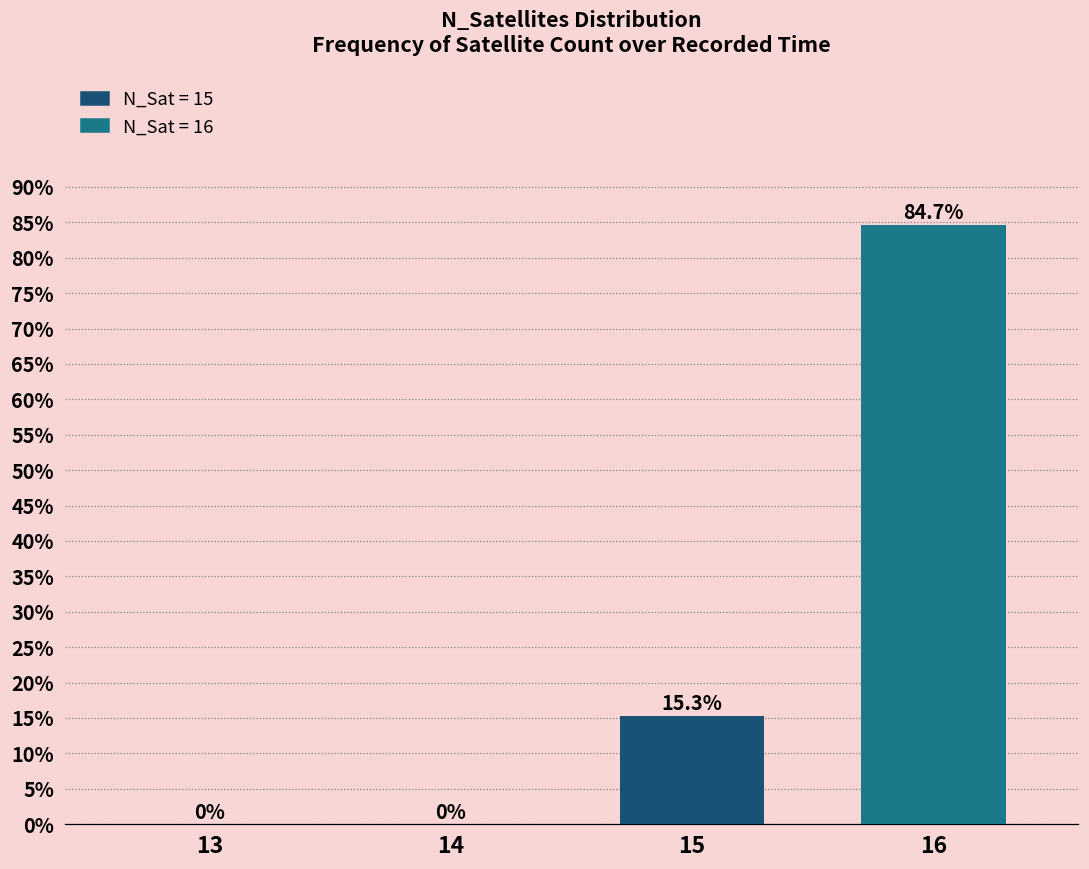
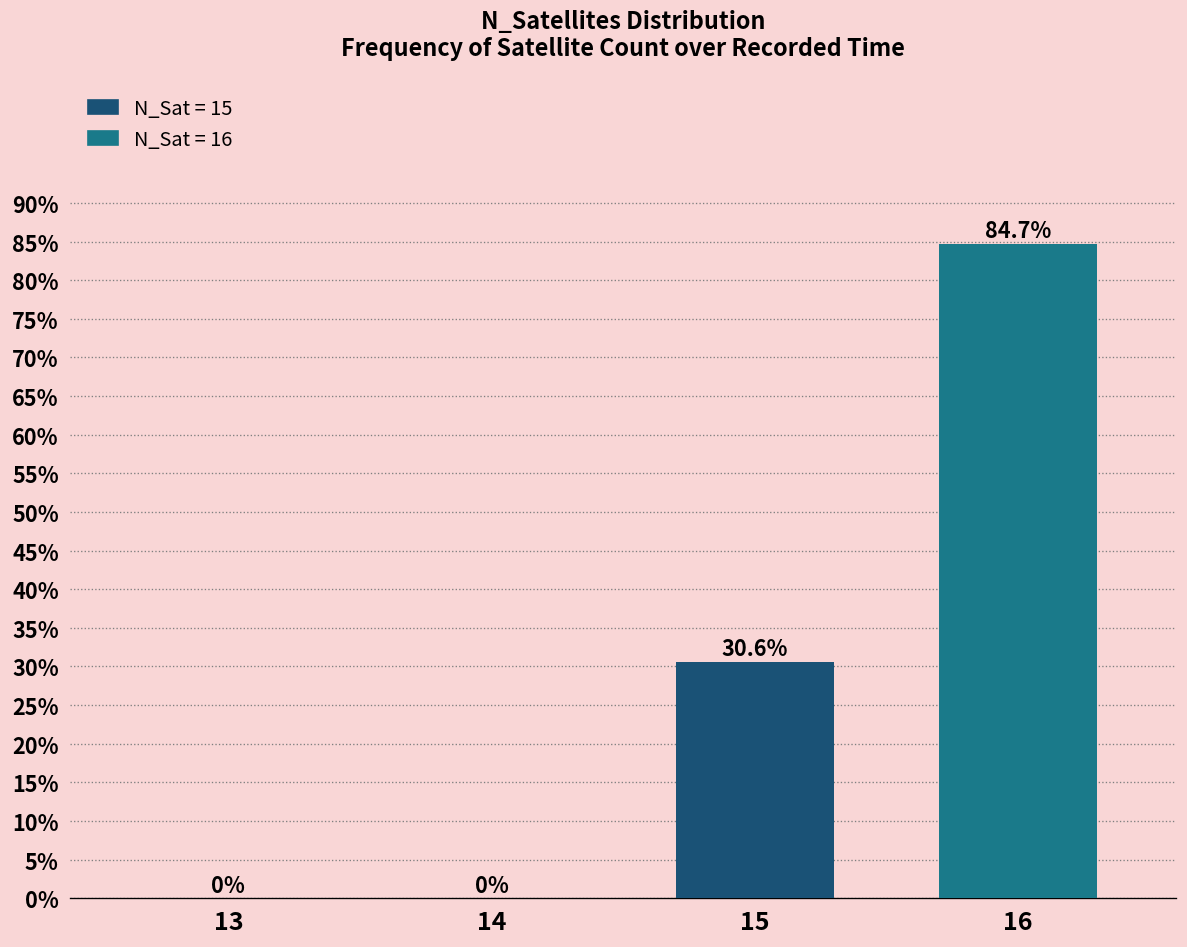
  {
    "13": "0%",
    "14": "0%",
-   "15": "15.3%",
+   "15": "30.6%",
    "16": "84.7%"
  }
